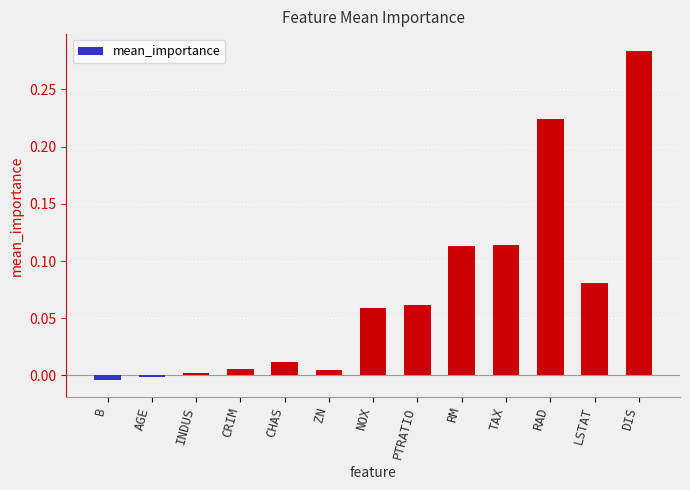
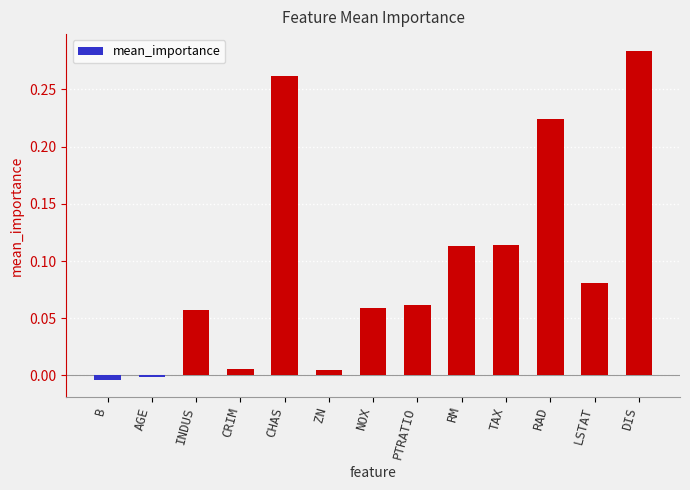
  {
    "B": -0.004,
-   "INDUS": 0.002,
+   "INDUS": 0.057,
    "CRIM": 0.006,
-   "CHAS": 0.012,
+   "CHAS": 0.262,
    "ZN": 0.005,
    "NOX": 0.059,
    "PTRATIO": 0.062,
    "RM": 0.113,
    "TAX": 0.114,
    "RAD": 0.224,
    "LSTAT": 0.080,
    "DIS": 0.284
  }
